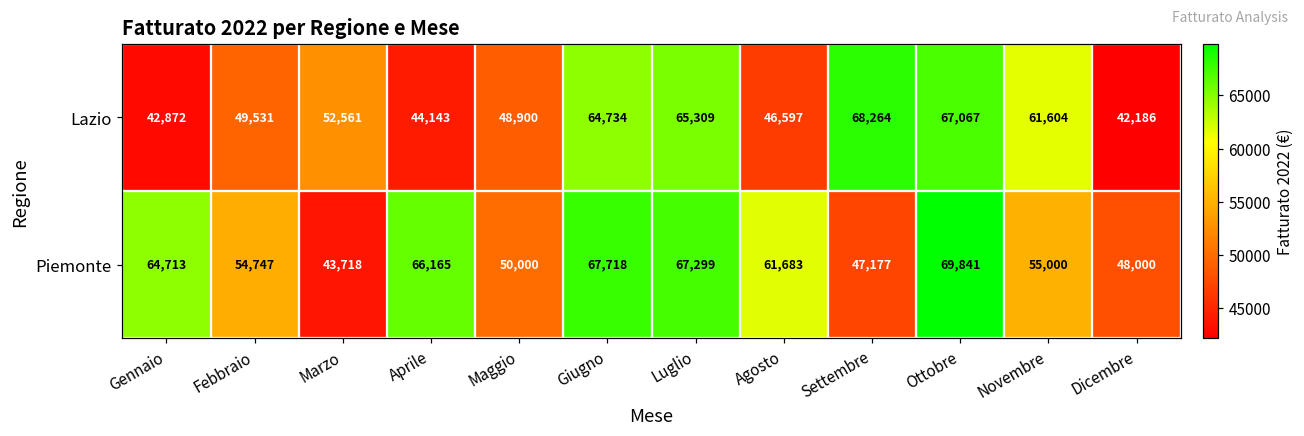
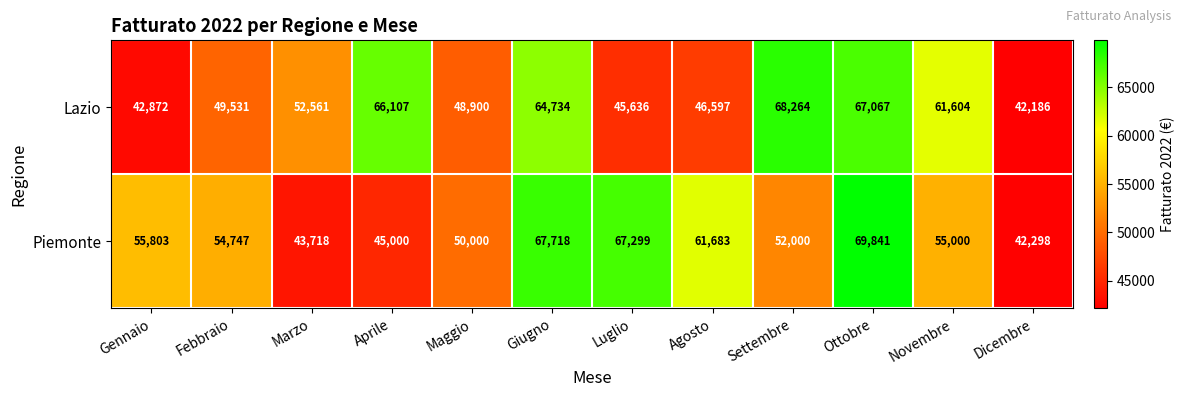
  {
    "Lazio": {
      "Gennaio": "42,872",
      "Febbraio": "49,531",
      "Marzo": "52,561",
-     "Aprile": "44,143",
+     "Aprile": "66,107",
      "Maggio": "48,900",
      "Giugno": "64,734",
-     "Luglio": "65,309",
+     "Luglio": "45,636",
      "Agosto": "46,597",
      "Settembre": "68,264",
      "Ottobre": "67,067",
      "Novembre": "61,604",
      "Dicembre": "42,186"
    },
    "Piemonte": {
-     "Gennaio": "64,713",
+     "Gennaio": "55,803",
      "Febbraio": "54,747",
      "Marzo": "43,718",
-     "Aprile": "66,165",
+     "Aprile": "45,000",
      "Maggio": "50,000",
      "Giugno": "67,718",
      "Luglio": "67,299",
      "Agosto": "61,683",
-     "Settembre": "47,177",
+     "Settembre": "52,000",
      "Ottobre": "69,841",
      "Novembre": "55,000",
-     "Dicembre": "48,000"
+     "Dicembre": "42,298"
    }
  }
